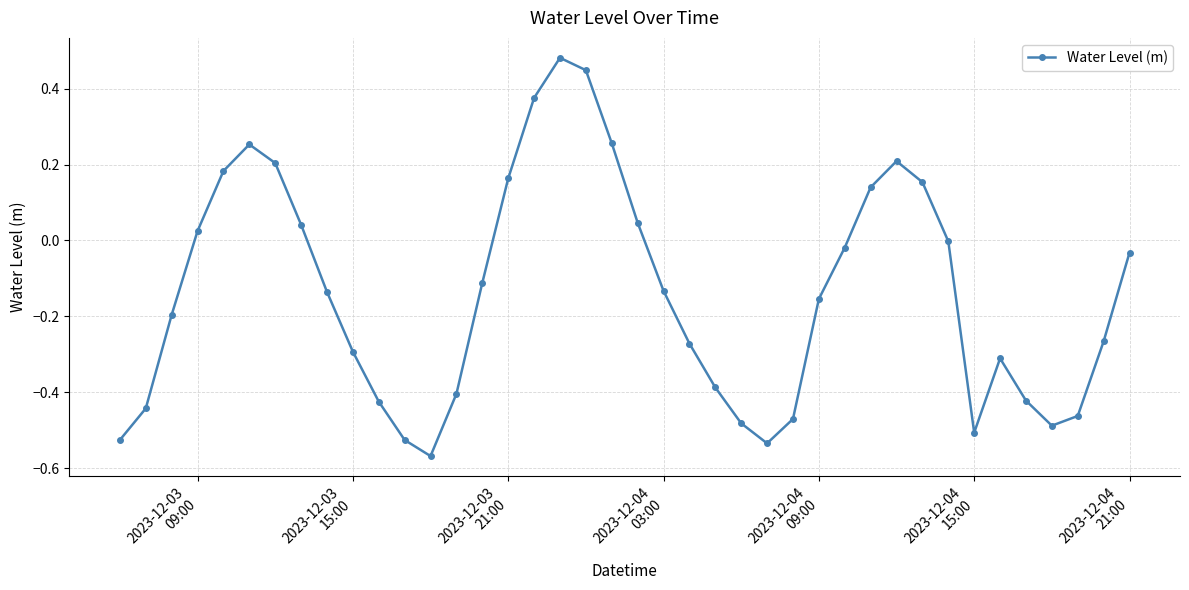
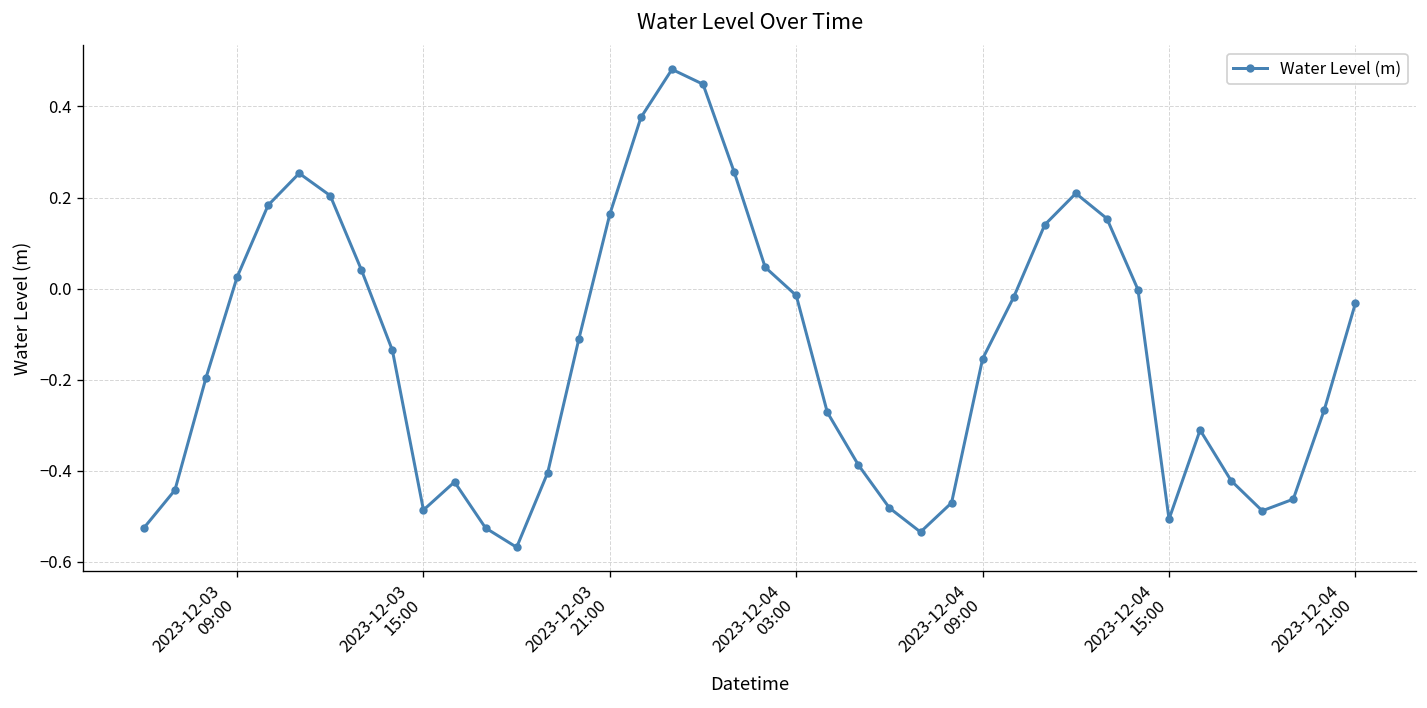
  {
    "2023-12-03 09:00": 0.02,
-   "2023-12-03 15:00": -0.29,
+   "2023-12-03 15:00": -0.49,
    "2023-12-03 21:00": 0.16,
-   "2023-12-04 03:00": -0.13,
+   "2023-12-04 03:00": -0.02,
    "2023-12-04 09:00": -0.15,
    "2023-12-04 15:00": -0.51,
    "2023-12-04 21:00": -0.03
  }
